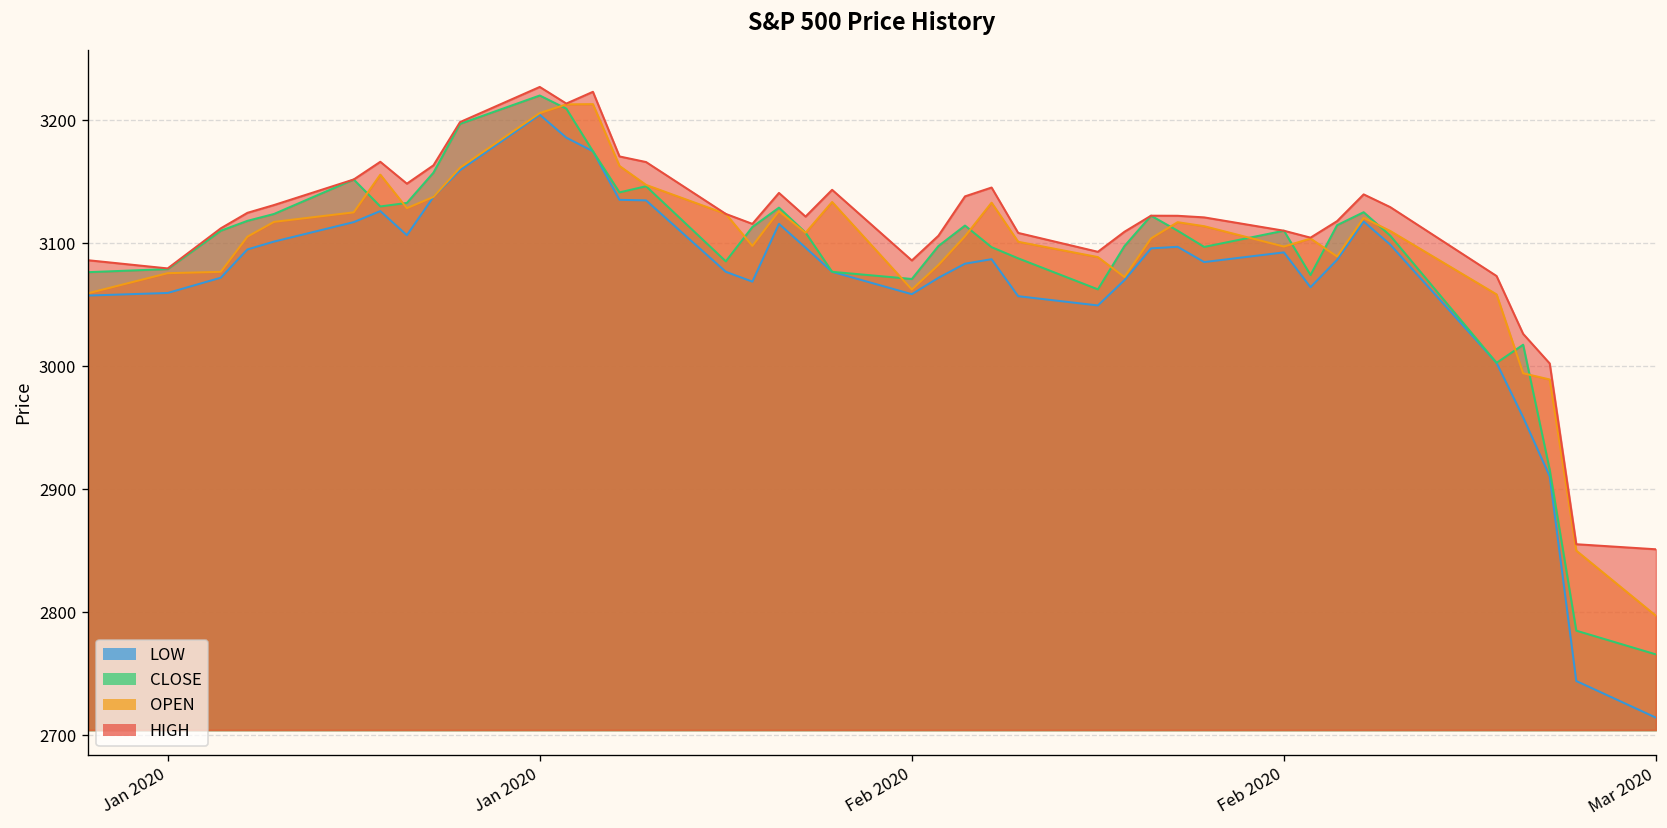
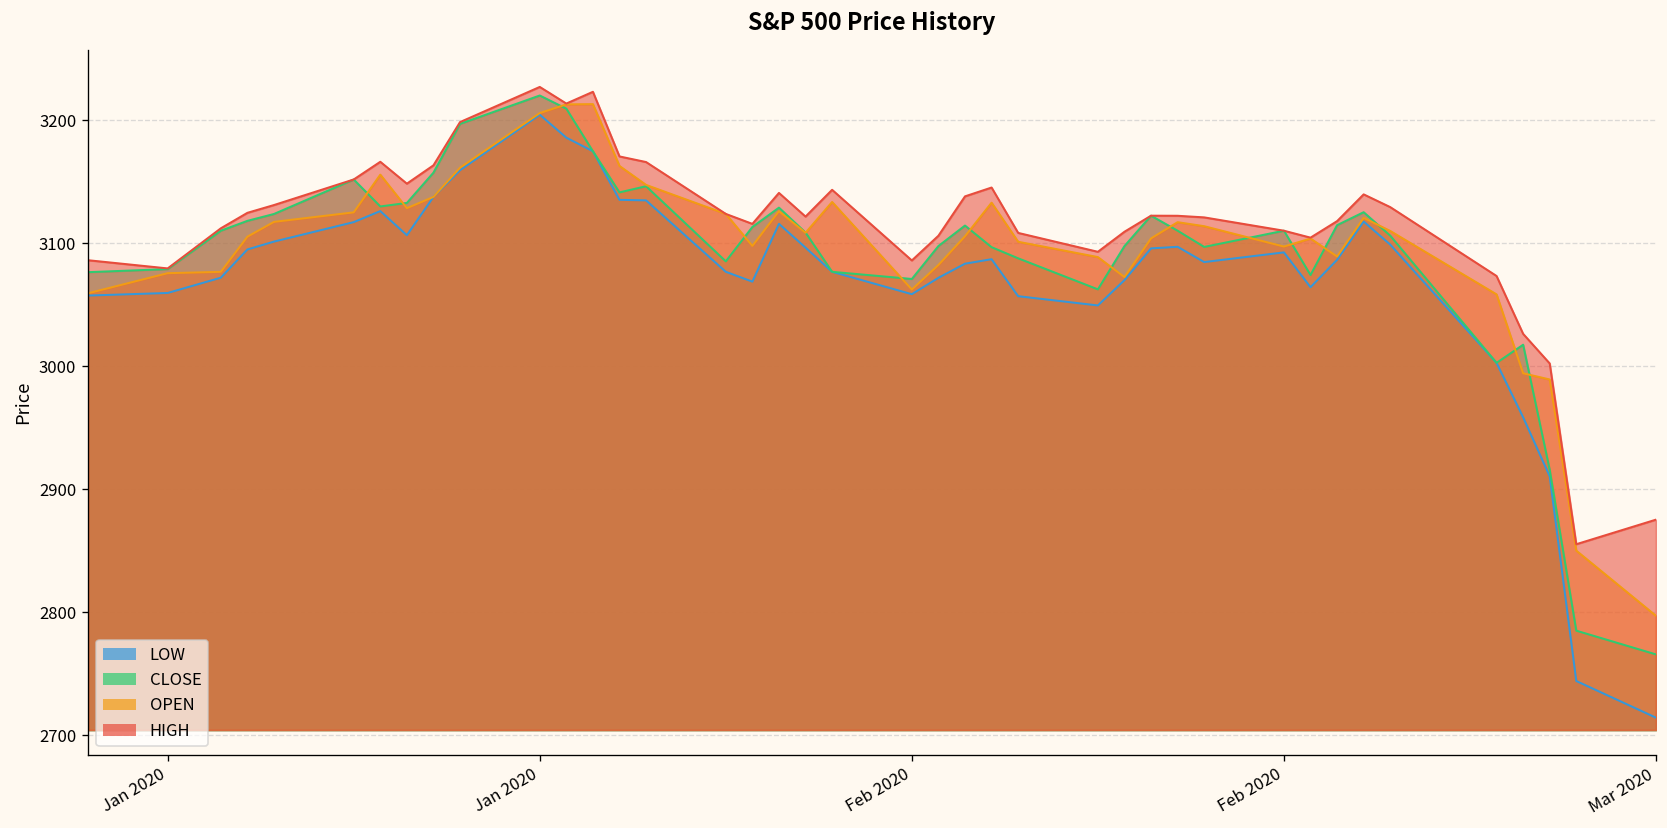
  {
    "LOW": {
      "Mar 2020": 2714
    },
    "CLOSE": {
      "Mar 2020": 2766
    },
    "OPEN": {
      "Mar 2020": 2797
    },
    "HIGH": {
-     "Mar 2020": 2851
+     "Mar 2020": 2875
    }
  }
